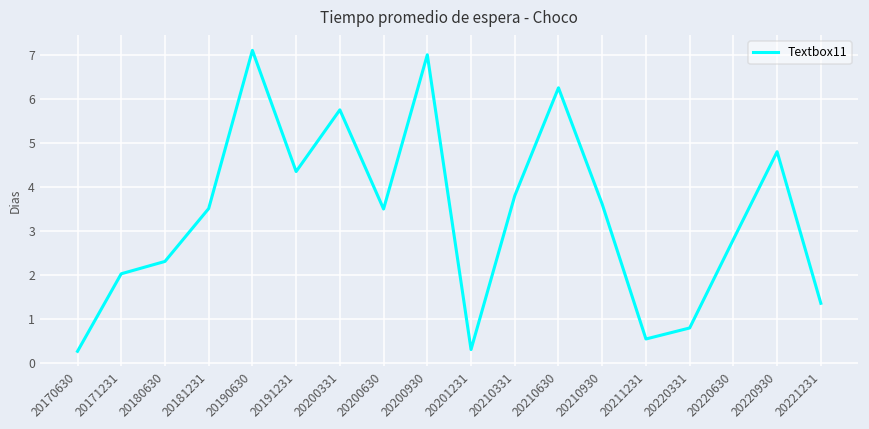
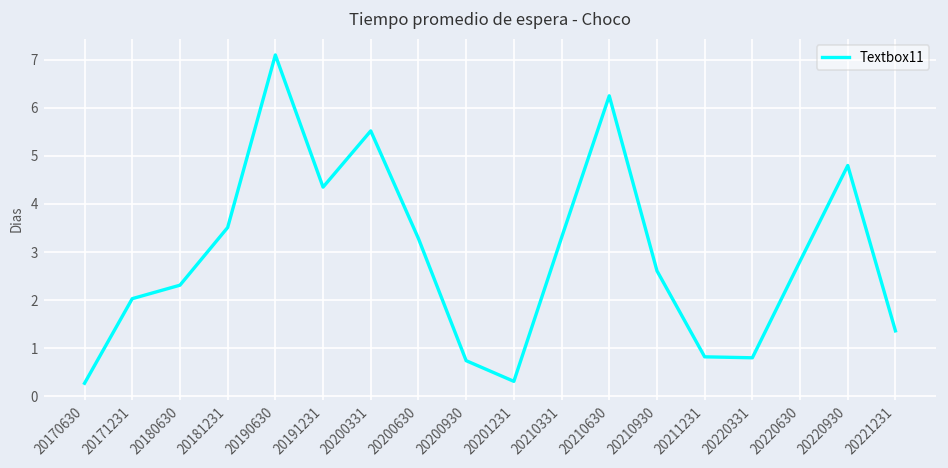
  {
    "20170630": 0.3,
    "20171231": 2.0,
    "20180630": 2.3,
    "20181231": 3.5,
    "20190630": 7.1,
    "20191231": 4.4,
-   "20200331": 5.8,
-   "20200630": 3.5,
-   "20200930": 7.0,
+   "20200331": 5.5,
+   "20200630": 3.3,
+   "20200930": 0.7,
    "20201231": 0.3,
-   "20210331": 3.8,
+   "20210331": 3.3,
    "20210630": 6.3,
-   "20210930": 3.6,
-   "20211231": 0.6,
+   "20210930": 2.6,
+   "20211231": 0.8,
    "20220331": 0.8,
    "20220630": 2.8,
    "20220930": 4.8,
    "20221231": 1.4
  }
